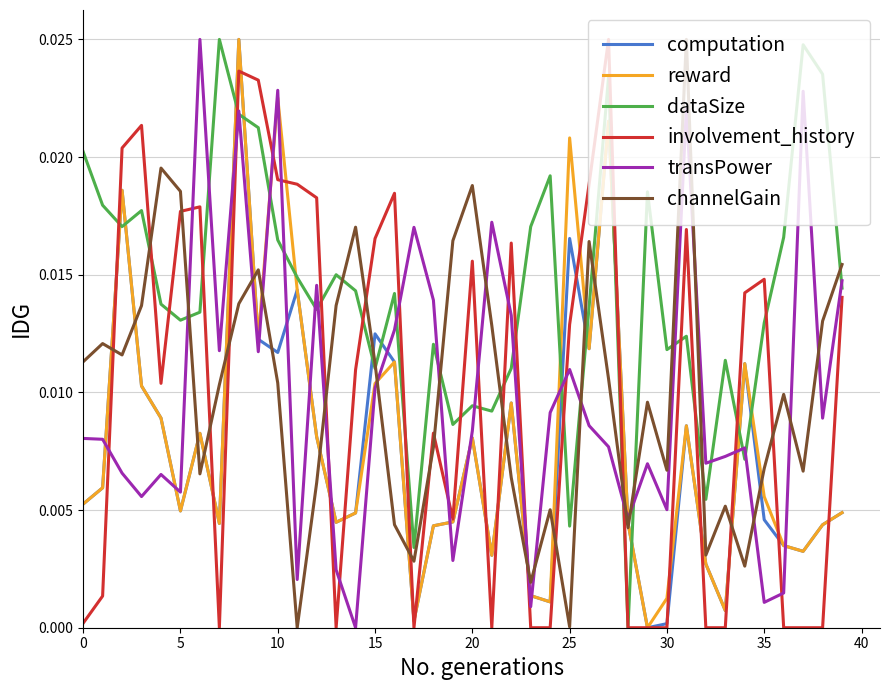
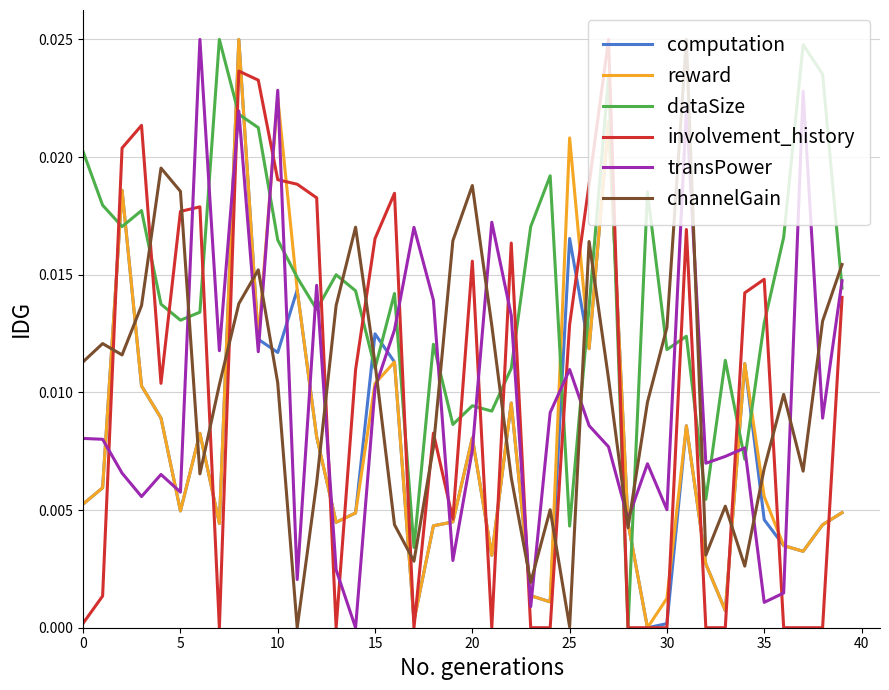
  {
    "computation": {
      "10": 0.0117,
      "15": 0.0125,
      "25": 0.0165,
      "30": 0.0002,
      "35": 0.0046
    },
    "reward": {
      "10": 0.0225,
      "15": 0.0104,
      "25": 0.0208,
      "30": 0.0012,
      "35": 0.0056
    },
    "dataSize": {
      "0": 0.0202,
      "5": 0.0131,
      "10": 0.0165,
      "15": 0.0110,
      "20": 0.0094,
      "25": 0.0043,
      "30": 0.0118,
      "35": 0.0130
    },
    "involvement_history": {
      "0": 0.0002,
      "5": 0.0177,
      "10": 0.0190,
      "15": 0.0165,
      "20": 0.0156,
      "25": 0.0129,
      "30": 0.0000,
      "35": 0.0148
    },
    "transPower": {
      "0": 0.0080,
      "5": 0.0058,
      "10": 0.0228,
      "15": 0.0102,
-     "20": 0.0084,
+     "20": 0.0075,
      "25": 0.0110,
      "30": 0.0050,
      "35": 0.0011
    },
    "channelGain": {
      "0": 0.0113,
      "5": 0.0185,
      "10": 0.0104,
      "15": 0.0112,
      "20": 0.0188,
      "25": 0.0000,
-     "30": 0.0067,
+     "30": 0.0128,
      "35": 0.0068
    }
  }
